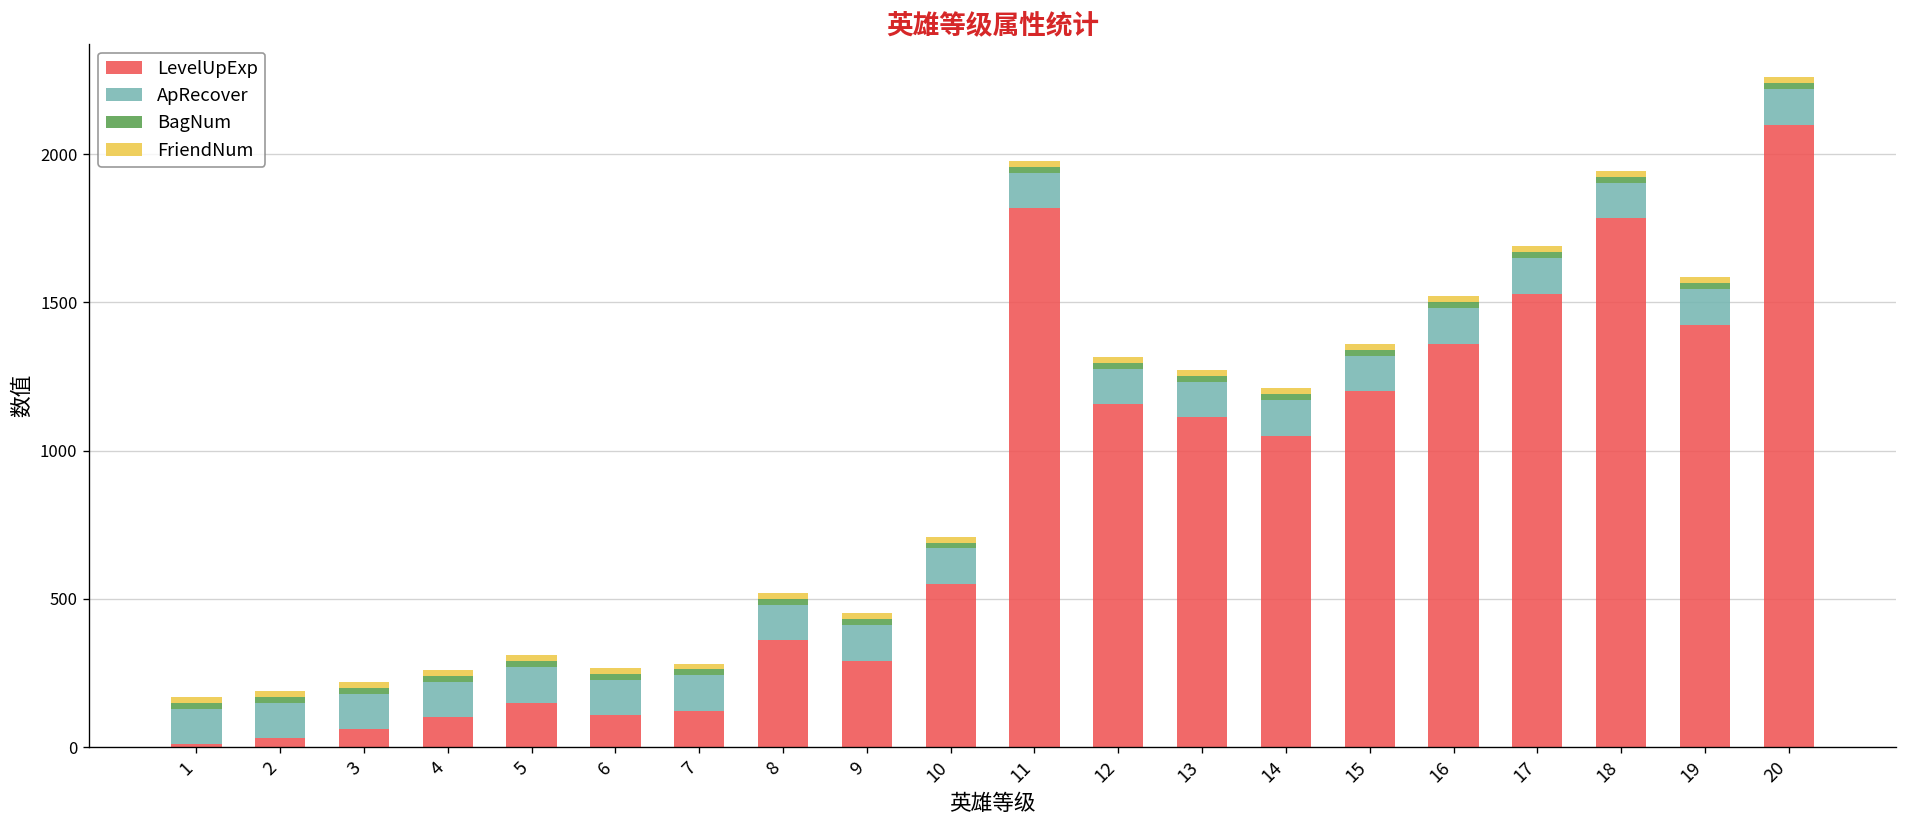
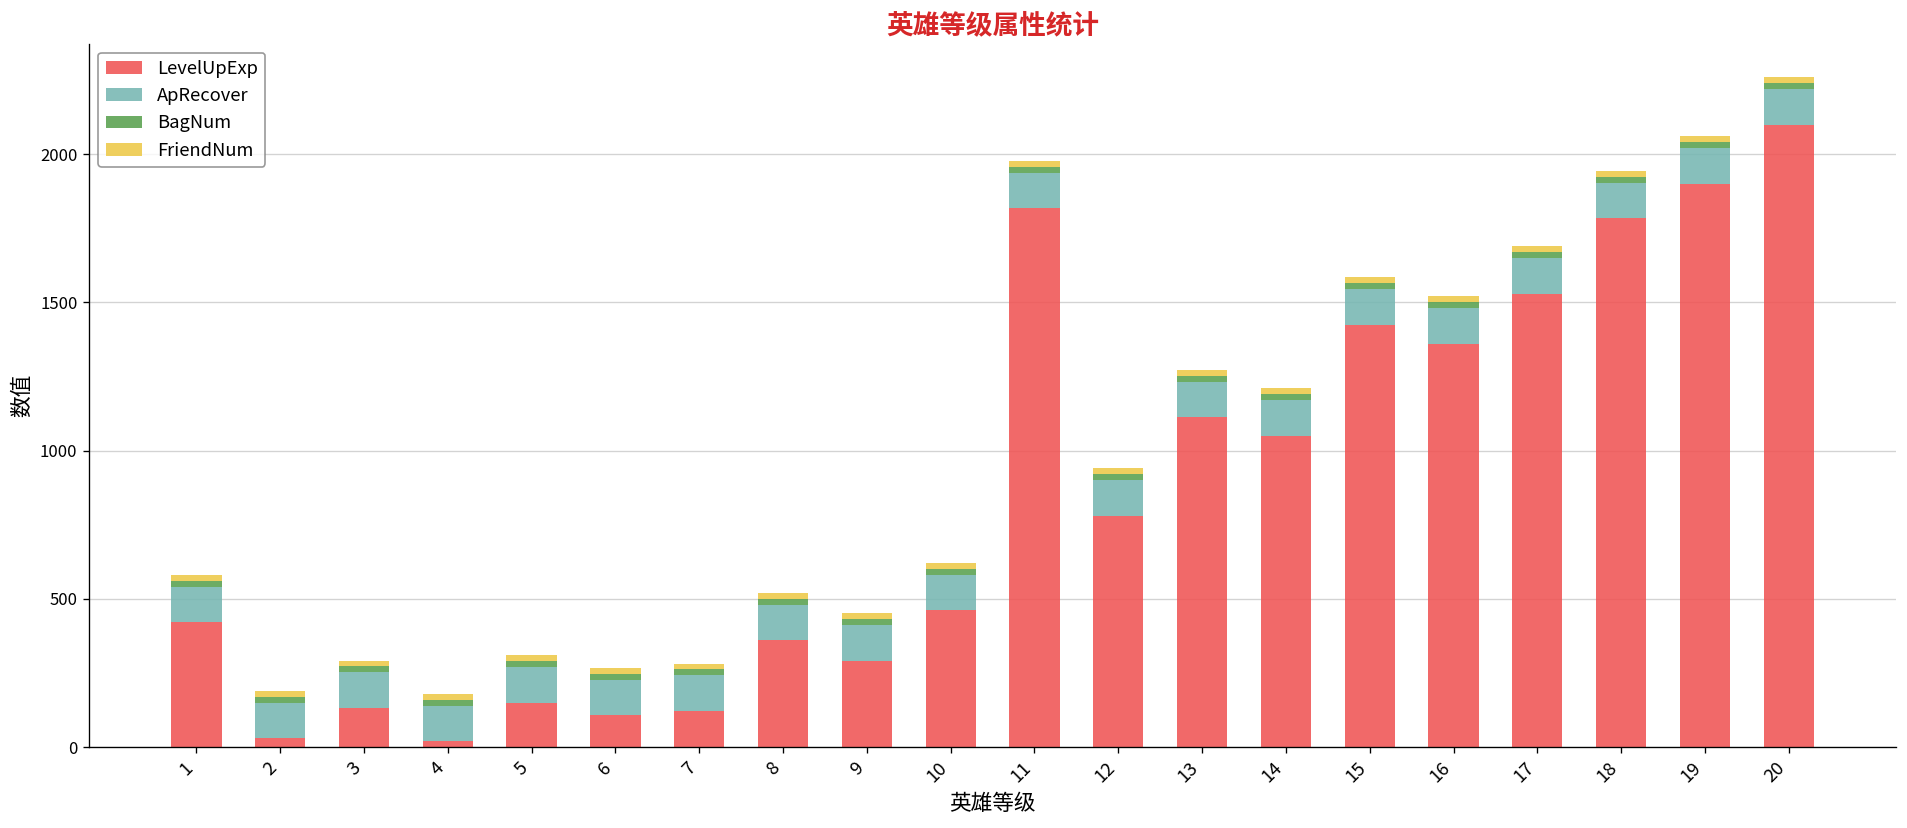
  {
    "LevelUpExp": {
-     "1": 10,
+     "1": 420,
      "2": 30,
-     "3": 60,
-     "4": 100,
+     "3": 130,
+     "4": 20,
      "5": 150,
      "6": 110,
      "7": 120,
      "8": 360,
      "9": 290,
-     "10": 550,
+     "10": 460,
      "11": 1820,
-     "12": 1160,
+     "12": 780,
      "13": 1110,
      "14": 1050,
-     "15": 1200,
+     "15": 1430,
      "16": 1360,
      "17": 1530,
      "18": 1780,
-     "19": 1430,
+     "19": 1900,
      "20": 2100
    },
    "ApRecover": {
      "1": 120,
      "2": 120,
      "3": 120,
      "4": 120,
      "5": 120,
      "6": 120,
      "7": 120,
      "8": 120,
      "9": 120,
      "10": 120,
      "11": 120,
      "12": 120,
      "13": 120,
      "14": 120,
      "15": 120,
      "16": 120,
      "17": 120,
      "18": 120,
      "19": 120,
      "20": 120
    },
    "BagNum": {
      "1": 20,
      "2": 20,
      "3": 20,
      "4": 20,
      "5": 20,
      "6": 20,
      "7": 20,
      "8": 20,
      "9": 20,
      "10": 20,
      "11": 20,
      "12": 20,
      "13": 20,
      "14": 20,
      "15": 20,
      "16": 20,
      "17": 20,
      "18": 20,
      "19": 20,
      "20": 20
    },
    "FriendNum": {
      "1": 20,
      "2": 20,
      "3": 20,
      "4": 20,
      "5": 20,
      "6": 20,
      "7": 20,
      "8": 20,
      "9": 20,
      "10": 20,
      "11": 20,
      "12": 20,
      "13": 20,
      "14": 20,
      "15": 20,
      "16": 20,
      "17": 20,
      "18": 20,
      "19": 20,
      "20": 20
    }
  }
